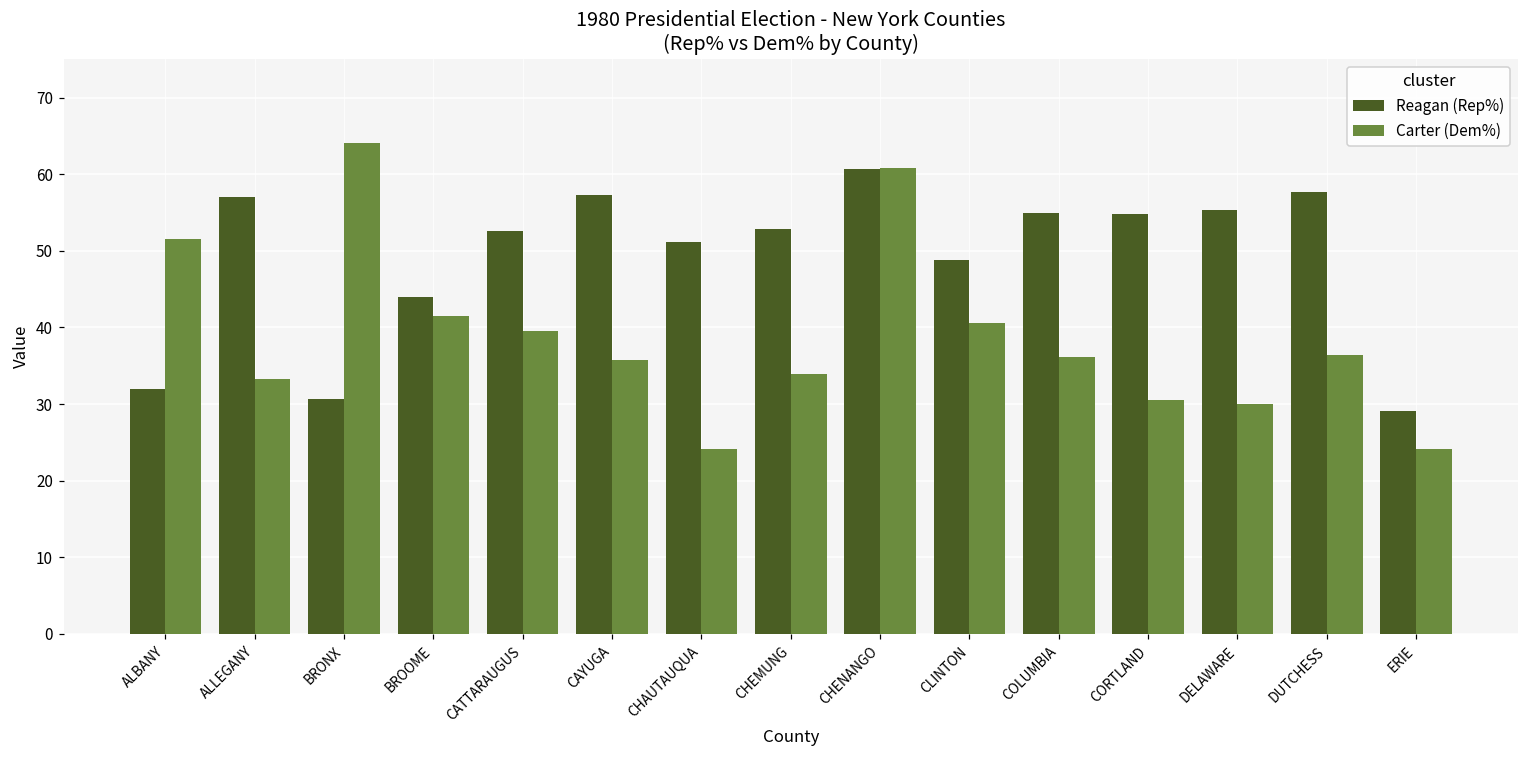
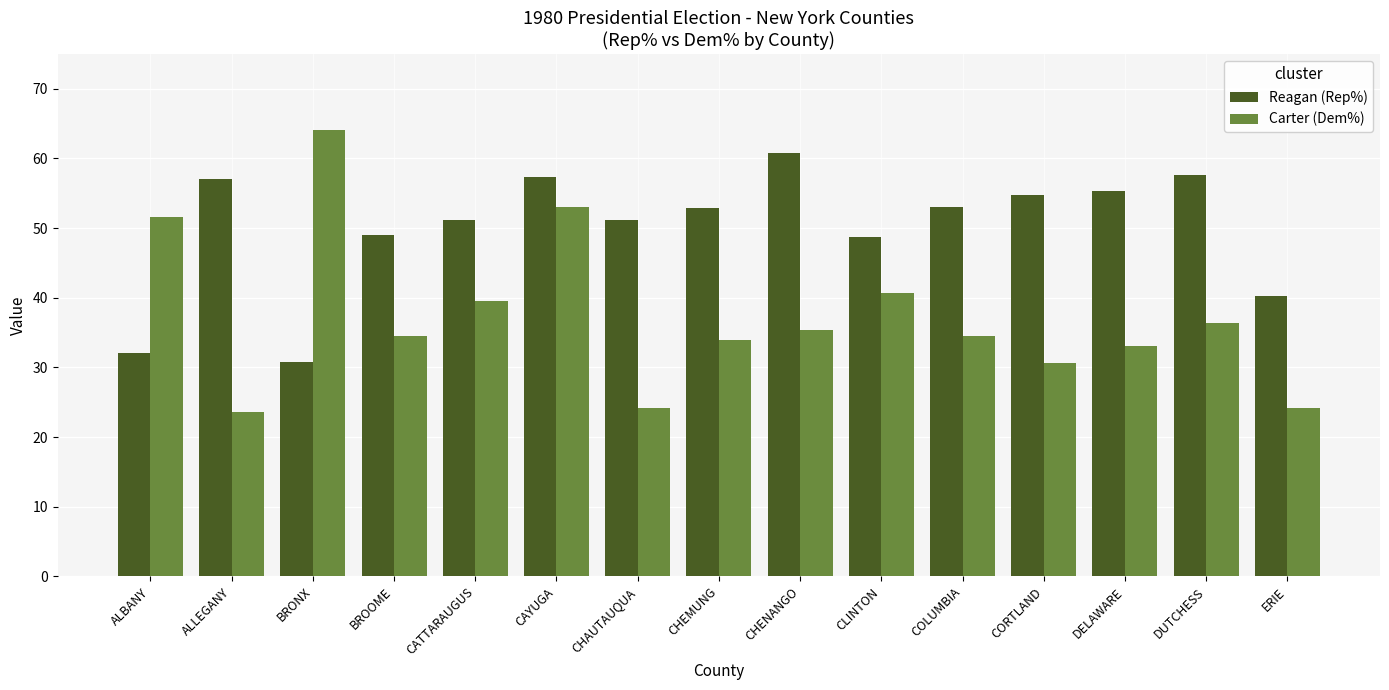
  {
    "Reagan (Rep%)": {
      "ALBANY": 32,
      "ALLEGANY": 57,
      "BRONX": 31,
-     "BROOME": 44,
-     "CATTARAUGUS": 53,
+     "BROOME": 49,
+     "CATTARAUGUS": 51,
      "CAYUGA": 57,
      "CHAUTAUQUA": 51,
      "CHEMUNG": 53,
      "CHENANGO": 61,
      "CLINTON": 49,
-     "COLUMBIA": 55,
+     "COLUMBIA": 53,
      "CORTLAND": 55,
      "DELAWARE": 55,
      "DUTCHESS": 58,
-     "ERIE": 29
+     "ERIE": 40
    },
    "Carter (Dem%)": {
      "ALBANY": 52,
-     "ALLEGANY": 33,
+     "ALLEGANY": 24,
      "BRONX": 64,
-     "BROOME": 41,
+     "BROOME": 35,
      "CATTARAUGUS": 39,
-     "CAYUGA": 36,
+     "CAYUGA": 53,
      "CHAUTAUQUA": 24,
      "CHEMUNG": 34,
-     "CHENANGO": 61,
+     "CHENANGO": 35,
      "CLINTON": 41,
-     "COLUMBIA": 36,
+     "COLUMBIA": 34,
      "CORTLAND": 31,
-     "DELAWARE": 30,
+     "DELAWARE": 33,
      "DUTCHESS": 36,
      "ERIE": 24
    }
  }
